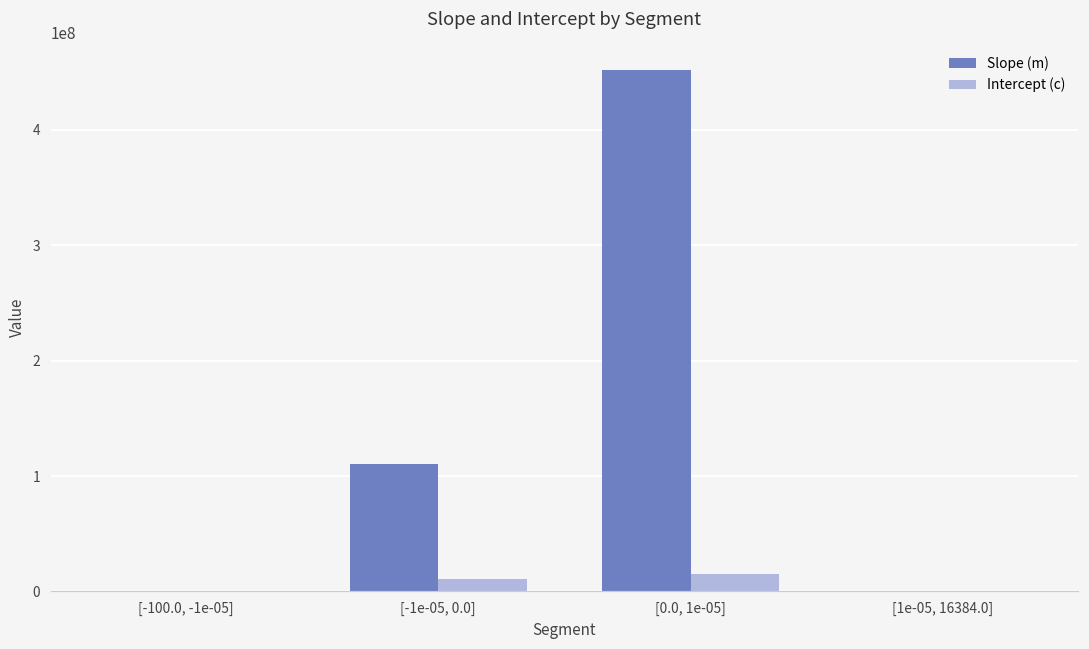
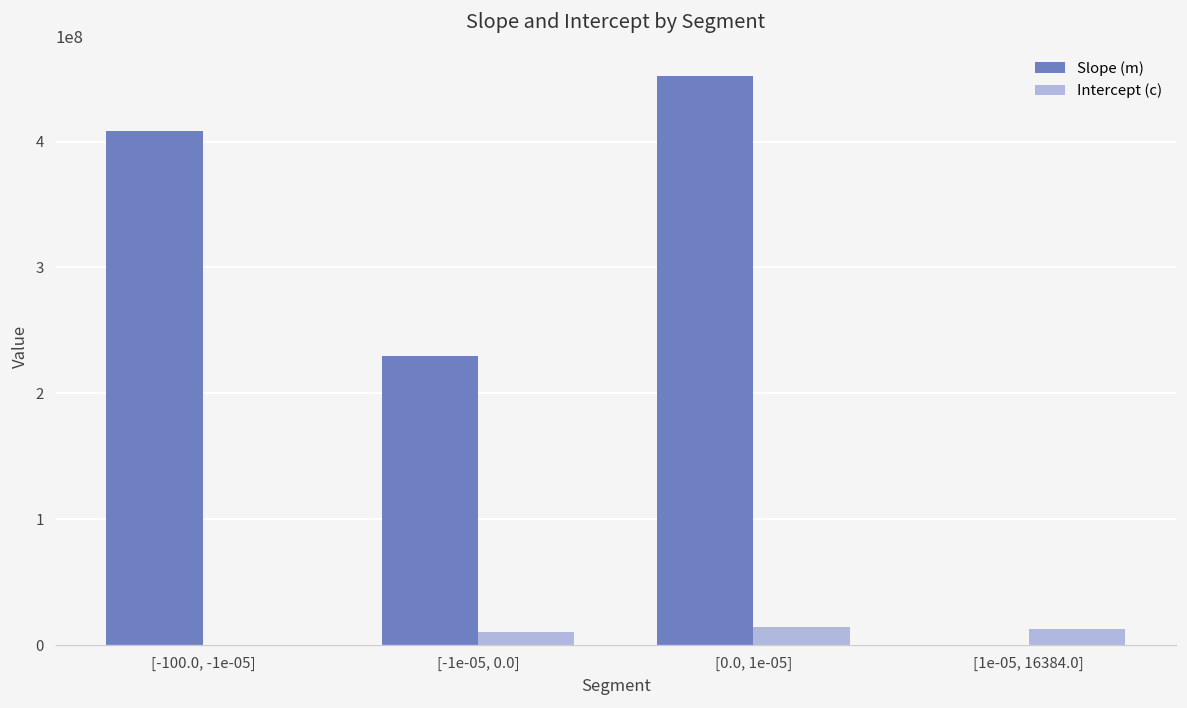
  {
    "Slope (m)": {
-     "[-100.0, -1e-05]": 0,
-     "[-1e-05, 0.0]": 110000000,
+     "[-100.0, -1e-05]": 409000000,
+     "[-1e-05, 0.0]": 230000000,
      "[0.0, 1e-05]": 452000000
    },
    "Intercept (c)": {
      "[-1e-05, 0.0]": 11000000,
      "[0.0, 1e-05]": 15000000,
-     "[1e-05, 16384.0]": 0
+     "[1e-05, 16384.0]": 13000000
    }
  }
